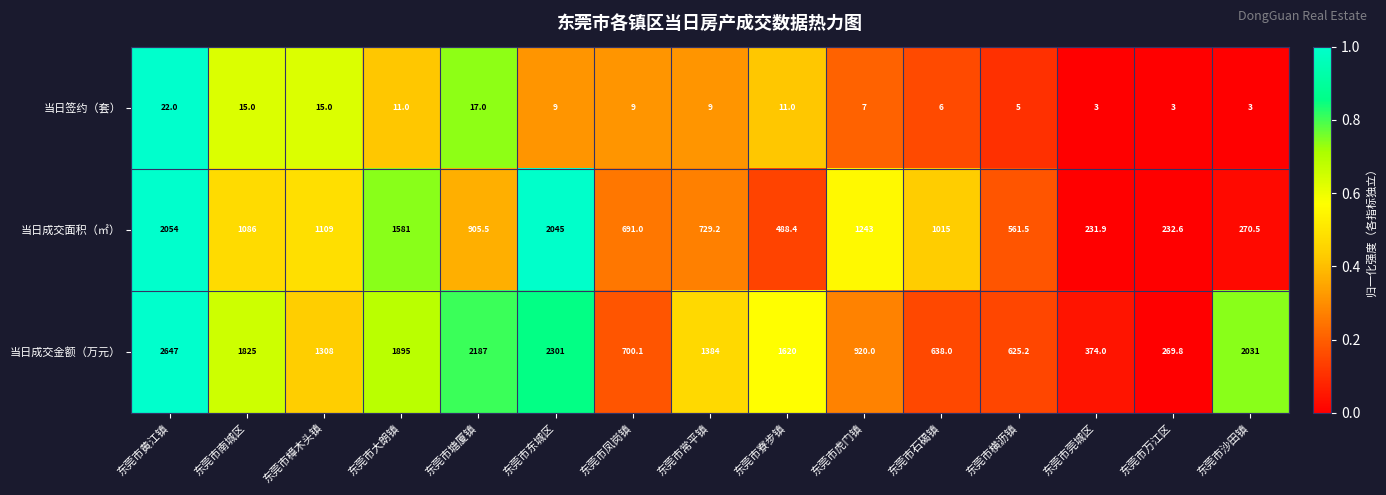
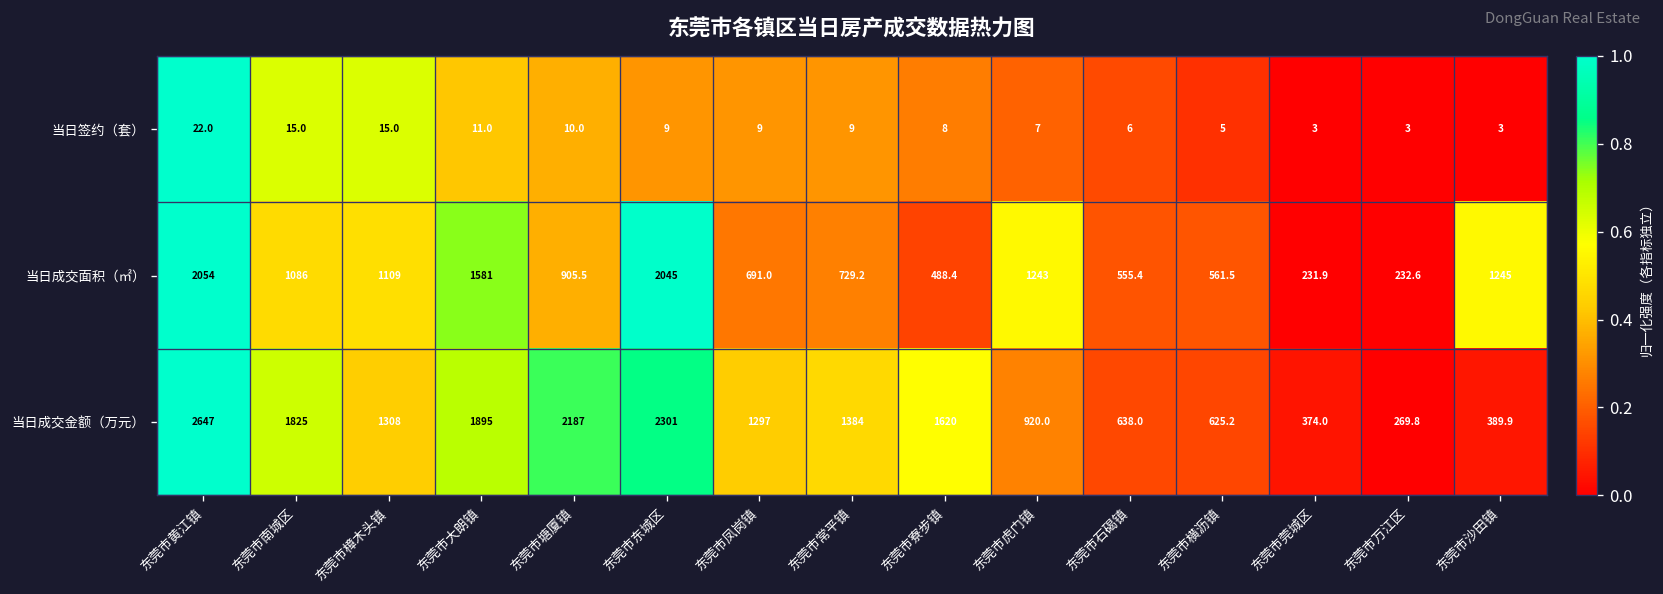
  {
    "当日签约（套）": {
      "东莞市黄江镇": 22.0,
      "东莞市南城区": 15.0,
      "东莞市樟木头镇": 15.0,
      "东莞市大朗镇": 11.0,
-     "东莞市塘厦镇": 17.0,
+     "东莞市塘厦镇": 10.0,
      "东莞市东城区": 9,
      "东莞市凤岗镇": 9,
      "东莞市常平镇": 9,
-     "东莞市寮步镇": 11.0,
+     "东莞市寮步镇": 8,
      "东莞市虎门镇": 7,
      "东莞市石碣镇": 6,
      "东莞市横沥镇": 5,
      "东莞市莞城区": 3,
      "东莞市万江区": 3,
      "东莞市沙田镇": 3
    },
    "当日成交面积（㎡）": {
      "东莞市黄江镇": 2054,
      "东莞市南城区": 1086,
      "东莞市樟木头镇": 1109,
      "东莞市大朗镇": 1581,
      "东莞市塘厦镇": 905.5,
      "东莞市东城区": 2045,
      "东莞市凤岗镇": 691.0,
      "东莞市常平镇": 729.2,
      "东莞市寮步镇": 488.4,
      "东莞市虎门镇": 1243,
-     "东莞市石碣镇": 1015,
+     "东莞市石碣镇": 555.4,
      "东莞市横沥镇": 561.5,
      "东莞市莞城区": 231.9,
      "东莞市万江区": 232.6,
-     "东莞市沙田镇": 270.5
+     "东莞市沙田镇": 1245
    },
    "当日成交金额（万元）": {
      "东莞市黄江镇": 2647,
      "东莞市南城区": 1825,
      "东莞市樟木头镇": 1308,
      "东莞市大朗镇": 1895,
      "东莞市塘厦镇": 2187,
      "东莞市东城区": 2301,
-     "东莞市凤岗镇": 700.1,
+     "东莞市凤岗镇": 1297,
      "东莞市常平镇": 1384,
      "东莞市寮步镇": 1620,
      "东莞市虎门镇": 920.0,
      "东莞市石碣镇": 638.0,
      "东莞市横沥镇": 625.2,
      "东莞市莞城区": 374.0,
      "东莞市万江区": 269.8,
-     "东莞市沙田镇": 2031
+     "东莞市沙田镇": 389.9
    }
  }
